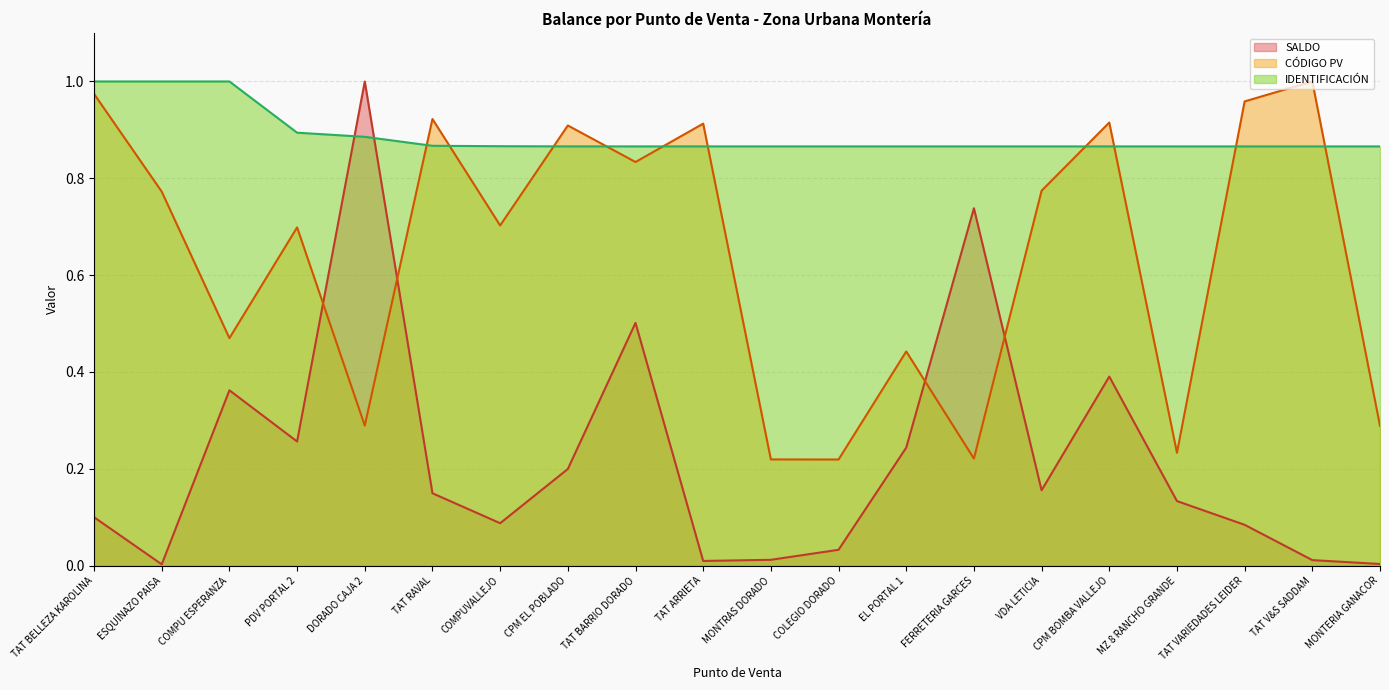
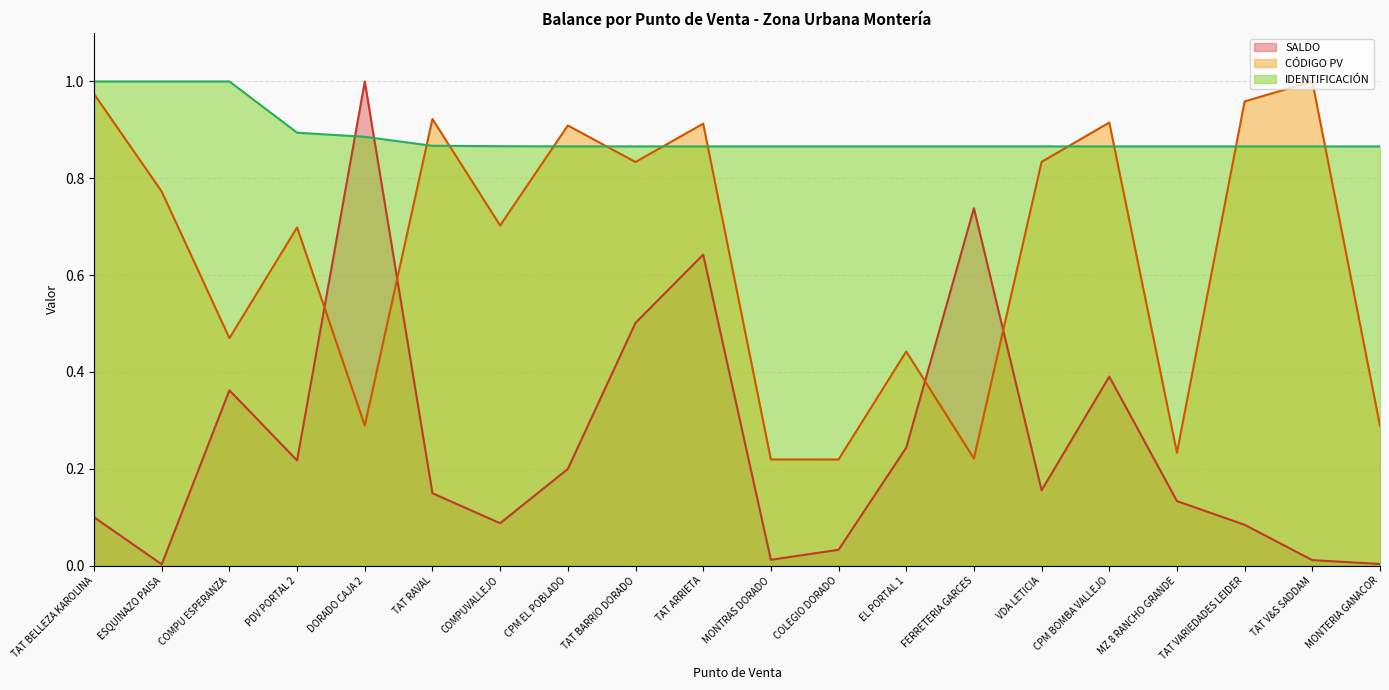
  {
    "SALDO": {
      "TAT BELLEZA KAROLINA": 0.10,
      "ESQUINAZO PAISA": 0.00,
      "COMPU ESPERANZA": 0.36,
-     "PDV PORTAL 2": 0.26,
+     "PDV PORTAL 2": 0.22,
      "DORADO CAJA 2": 1.00,
      "TAT RAVAL": 0.15,
      "COMPUVALLEJO": 0.09,
      "CPM EL POBLADO": 0.20,
      "TAT BARRIO DORADO": 0.50,
-     "TAT ARRIETA": 0.01,
+     "TAT ARRIETA": 0.64,
      "MONTRAS DORADO": 0.01,
      "COLEGIO DORADO": 0.03,
      "EL PORTAL 1": 0.24,
      "FERRETERIA GARCES": 0.74,
      "VDA LETICIA": 0.16,
      "CPM BOMBA VALLEJO": 0.39,
      "MZ 8 RANCHO GRANDE": 0.13,
      "TAT VARIEDADES LEIDER": 0.08,
      "TAT V&S SADDAM": 0.01,
      "MONTERIA GANACOR": 0.00
    },
    "CÓDIGO PV": {
      "TAT BELLEZA KAROLINA": 0.97,
      "ESQUINAZO PAISA": 0.77,
      "COMPU ESPERANZA": 0.47,
      "PDV PORTAL 2": 0.70,
      "DORADO CAJA 2": 0.29,
      "TAT RAVAL": 0.92,
      "COMPUVALLEJO": 0.70,
      "CPM EL POBLADO": 0.91,
      "TAT BARRIO DORADO": 0.83,
      "TAT ARRIETA": 0.91,
      "MONTRAS DORADO": 0.22,
      "COLEGIO DORADO": 0.22,
      "EL PORTAL 1": 0.44,
      "FERRETERIA GARCES": 0.22,
-     "VDA LETICIA": 0.77,
+     "VDA LETICIA": 0.83,
      "CPM BOMBA VALLEJO": 0.92,
      "MZ 8 RANCHO GRANDE": 0.23,
      "TAT VARIEDADES LEIDER": 0.96,
      "MONTERIA GANACOR": 0.29
    },
    "IDENTIFICACIÓN": {
      "TAT BELLEZA KAROLINA": 1.00,
      "ESQUINAZO PAISA": 1.00,
      "COMPU ESPERANZA": 1.00,
      "PDV PORTAL 2": 0.89,
      "DORADO CAJA 2": 0.89,
      "TAT RAVAL": 0.87,
      "COMPUVALLEJO": 0.87,
      "CPM EL POBLADO": 0.87,
      "TAT BARRIO DORADO": 0.87,
      "TAT ARRIETA": 0.87,
      "MONTRAS DORADO": 0.87,
      "COLEGIO DORADO": 0.87,
      "EL PORTAL 1": 0.87,
      "FERRETERIA GARCES": 0.87,
      "VDA LETICIA": 0.87,
      "CPM BOMBA VALLEJO": 0.87,
      "MZ 8 RANCHO GRANDE": 0.87,
      "TAT VARIEDADES LEIDER": 0.87,
      "TAT V&S SADDAM": 0.87,
      "MONTERIA GANACOR": 0.87
    }
  }
